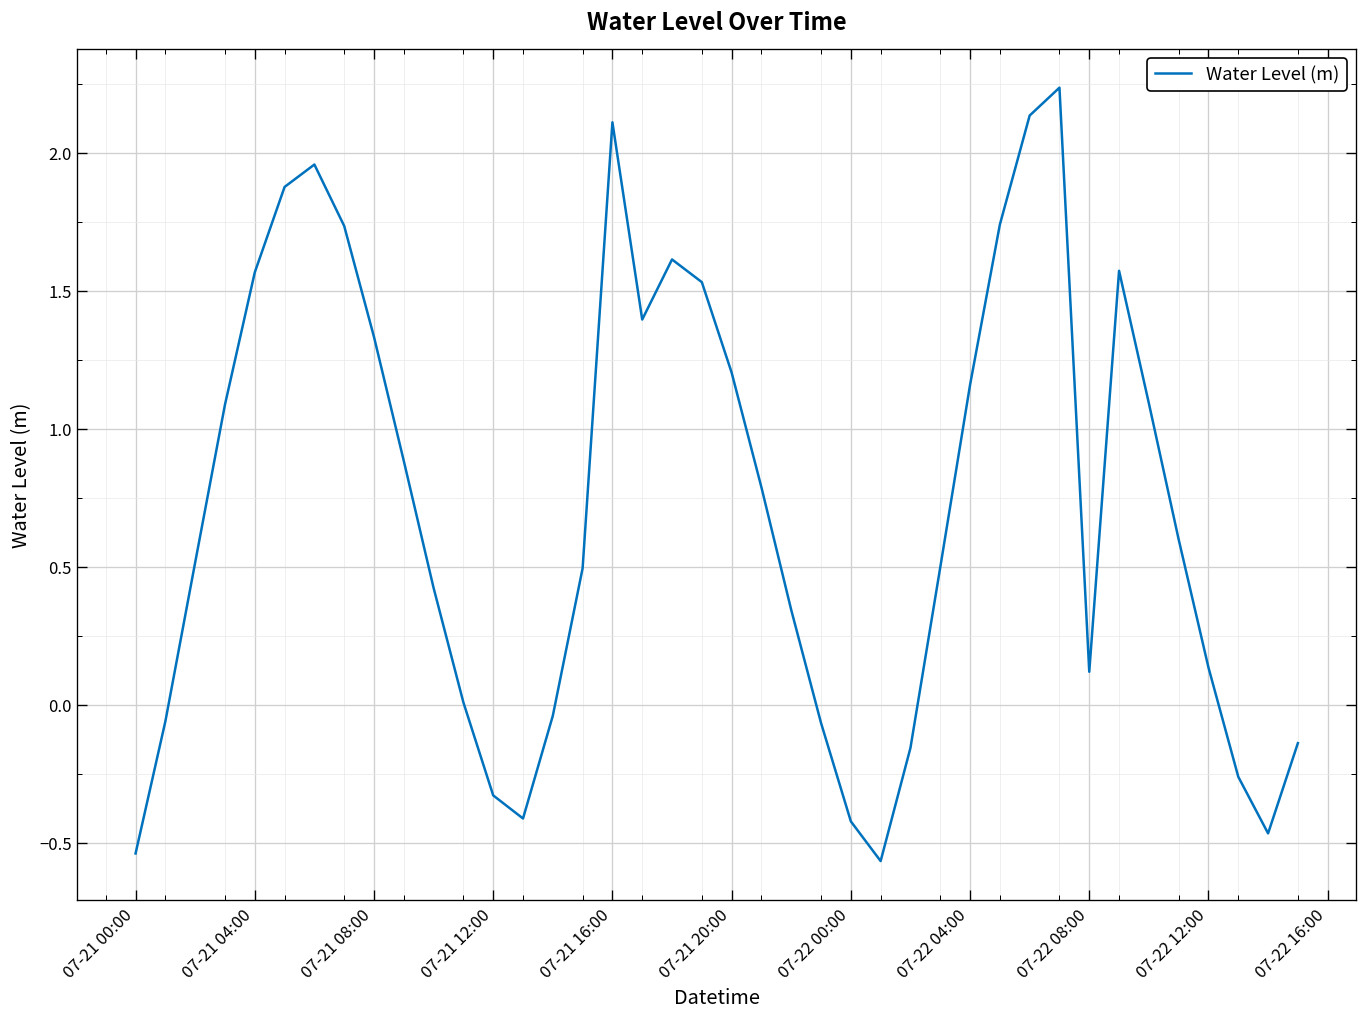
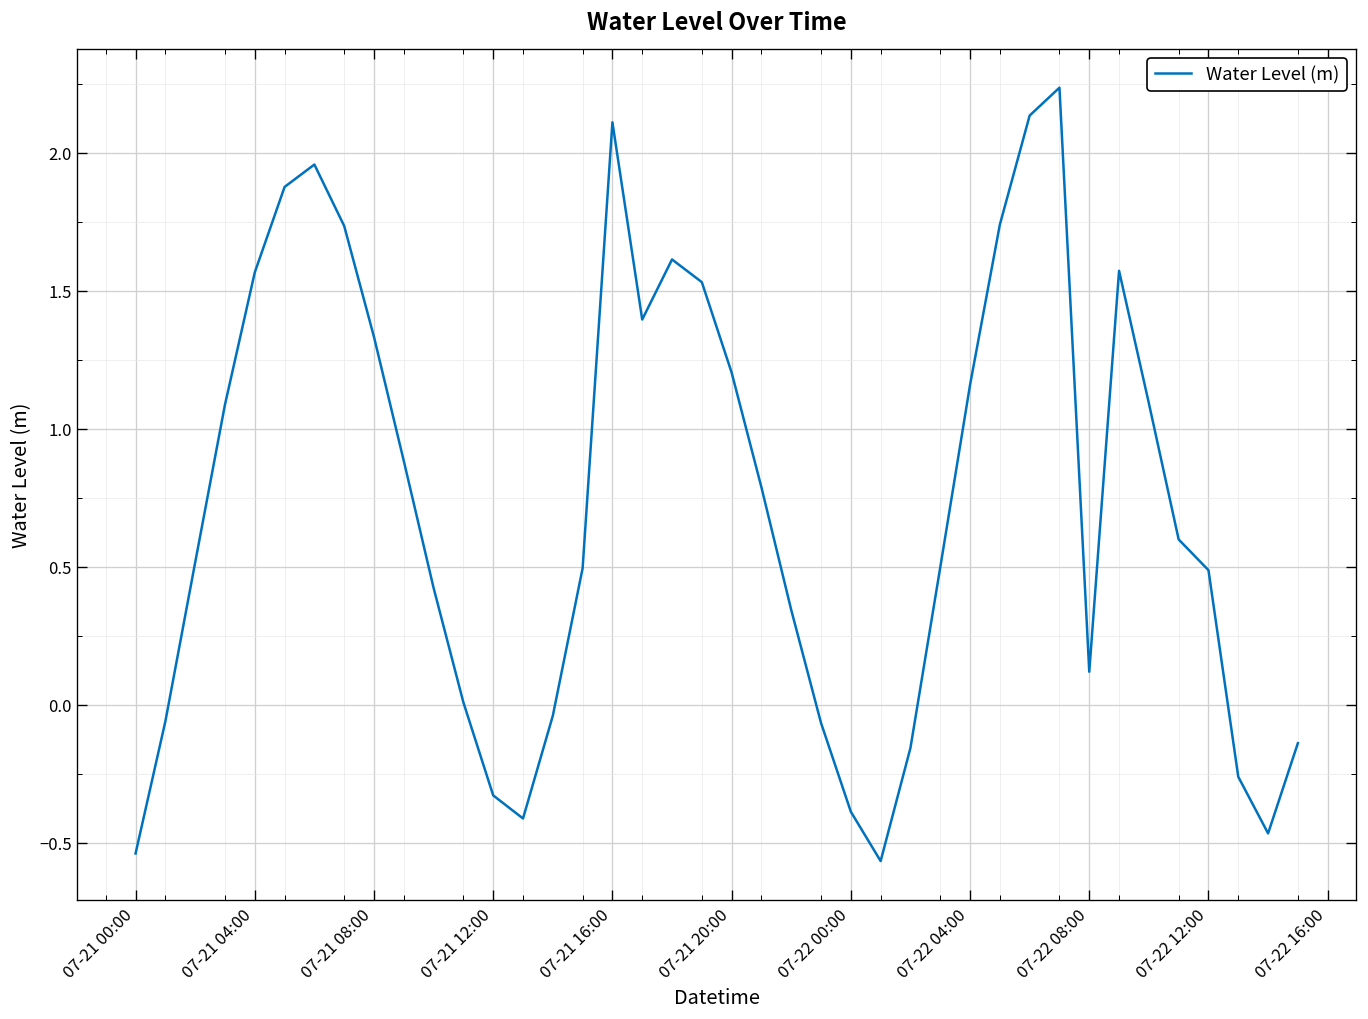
  {
    "07-21 00:00": -0.54,
    "07-21 04:00": 1.57,
    "07-21 08:00": 1.33,
    "07-21 12:00": -0.33,
    "07-21 16:00": 2.11,
    "07-21 20:00": 1.20,
-   "07-22 00:00": -0.42,
+   "07-22 00:00": -0.39,
    "07-22 04:00": 1.16,
    "07-22 08:00": 0.12,
-   "07-22 12:00": 0.14
+   "07-22 12:00": 0.49
  }
